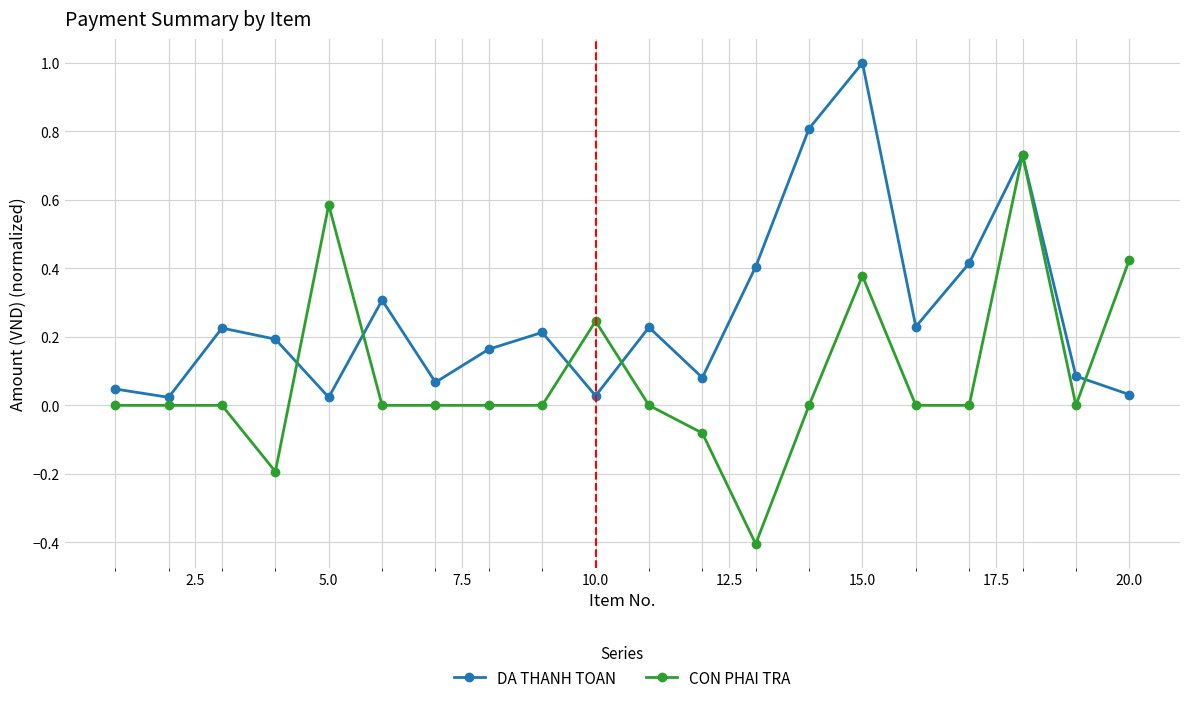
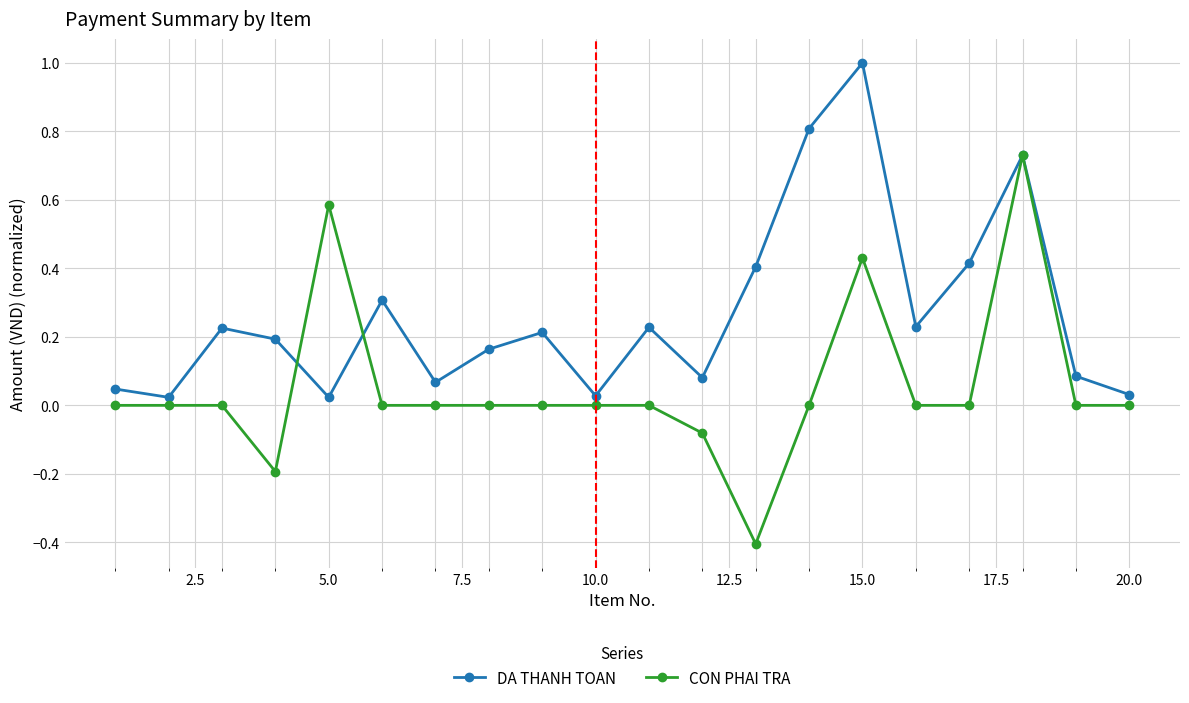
  {
    "DA THANH TOAN": {
      "5.0": 0.02,
      "10.0": 0.03,
      "15.0": 1.00,
      "20.0": 0.03
    },
    "CON PHAI TRA": {
      "5.0": 0.59,
-     "10.0": 0.25,
-     "15.0": 0.38,
-     "20.0": 0.42
+     "10.0": 0.00,
+     "15.0": 0.43,
+     "20.0": 0.00
    }
  }
